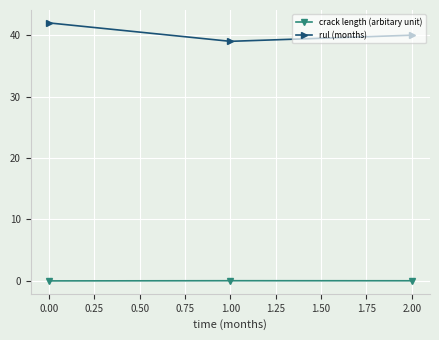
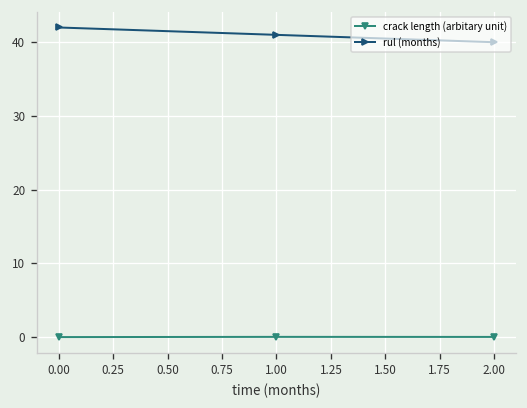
  {
    "crack length (arbitary unit)": {
      "0.00": 0,
      "1.00": 0,
      "2.00": 0
    },
    "rul (months)": {
      "0.00": 42,
-     "1.00": 39
+     "1.00": 41
    }
  }
